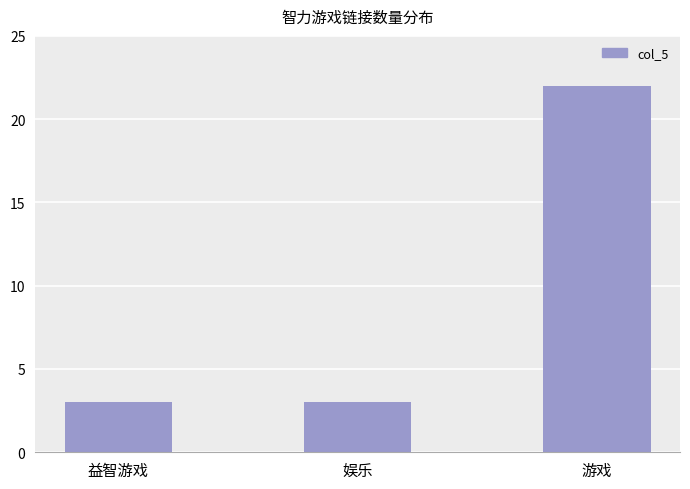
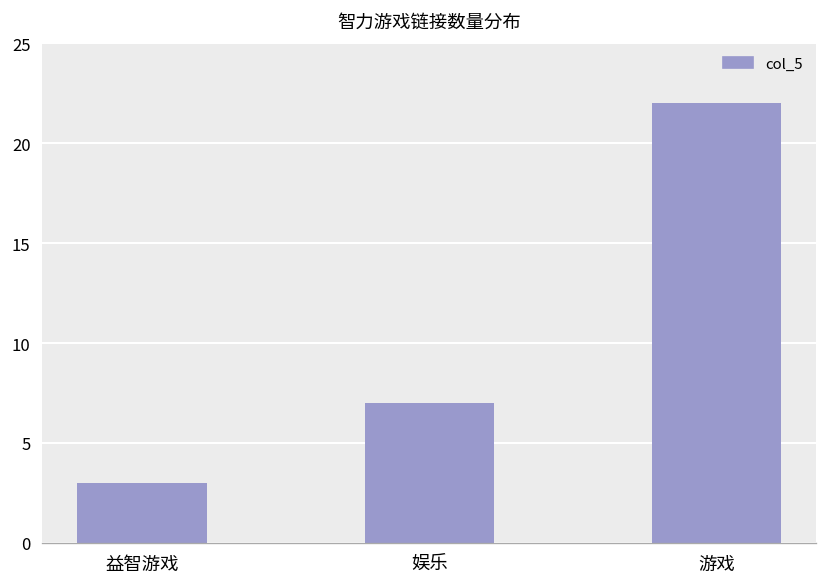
  {
    "益智游戏": 3,
-   "娱乐": 3,
+   "娱乐": 7,
    "游戏": 22
  }
